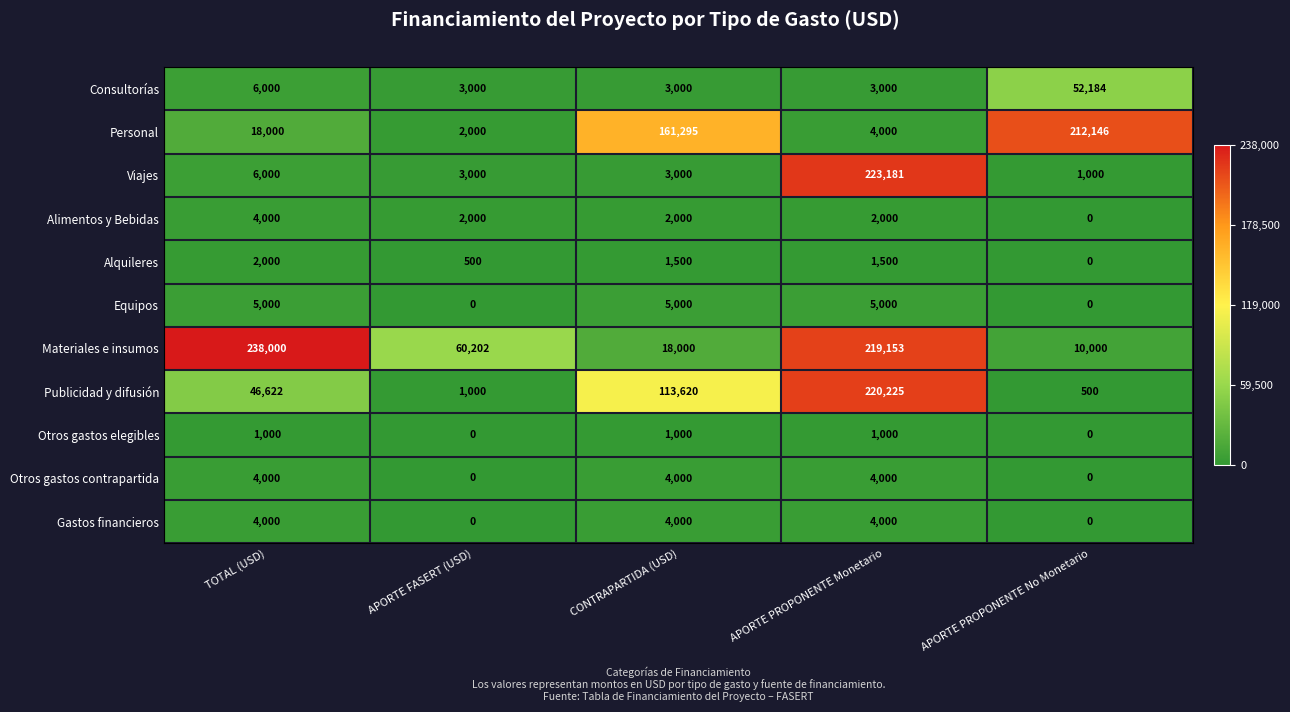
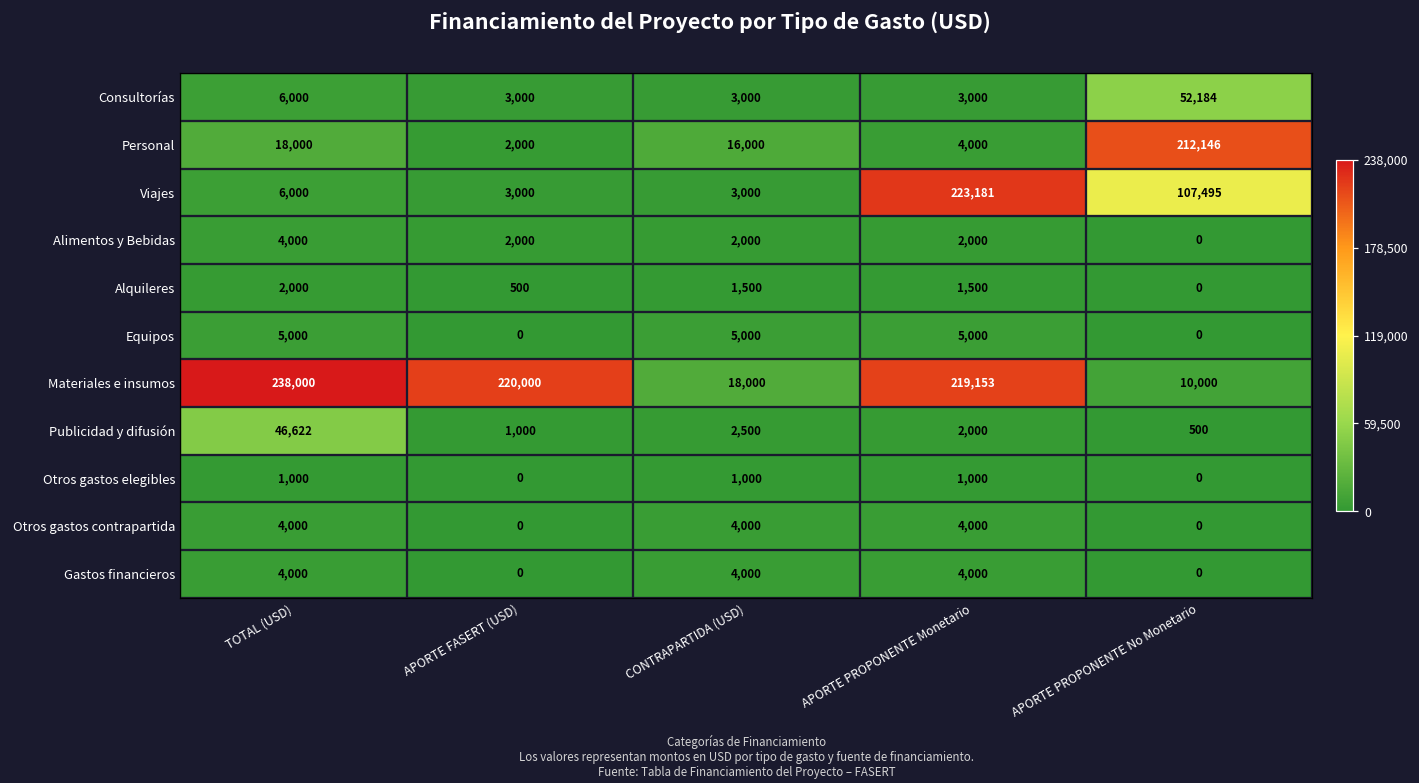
  {
    "Consultorías": {
      "TOTAL (USD)": "6,000",
      "APORTE FASERT (USD)": "3,000",
      "CONTRAPARTIDA (USD)": "3,000",
      "APORTE PROPONENTE Monetario": "3,000",
      "APORTE PROPONENTE No Monetario": "52,184"
    },
    "Personal": {
      "TOTAL (USD)": "18,000",
      "APORTE FASERT (USD)": "2,000",
-     "CONTRAPARTIDA (USD)": "161,295",
+     "CONTRAPARTIDA (USD)": "16,000",
      "APORTE PROPONENTE Monetario": "4,000",
      "APORTE PROPONENTE No Monetario": "212,146"
    },
    "Viajes": {
      "TOTAL (USD)": "6,000",
      "APORTE FASERT (USD)": "3,000",
      "CONTRAPARTIDA (USD)": "3,000",
      "APORTE PROPONENTE Monetario": "223,181",
-     "APORTE PROPONENTE No Monetario": "1,000"
+     "APORTE PROPONENTE No Monetario": "107,495"
    },
    "Alimentos y Bebidas": {
      "TOTAL (USD)": "4,000",
      "APORTE FASERT (USD)": "2,000",
      "CONTRAPARTIDA (USD)": "2,000",
      "APORTE PROPONENTE Monetario": "2,000",
      "APORTE PROPONENTE No Monetario": "0"
    },
    "Alquileres": {
      "TOTAL (USD)": "2,000",
      "APORTE FASERT (USD)": "500",
      "CONTRAPARTIDA (USD)": "1,500",
      "APORTE PROPONENTE Monetario": "1,500",
      "APORTE PROPONENTE No Monetario": "0"
    },
    "Equipos": {
      "TOTAL (USD)": "5,000",
      "APORTE FASERT (USD)": "0",
      "CONTRAPARTIDA (USD)": "5,000",
      "APORTE PROPONENTE Monetario": "5,000",
      "APORTE PROPONENTE No Monetario": "0"
    },
    "Materiales e insumos": {
      "TOTAL (USD)": "238,000",
-     "APORTE FASERT (USD)": "60,202",
+     "APORTE FASERT (USD)": "220,000",
      "CONTRAPARTIDA (USD)": "18,000",
      "APORTE PROPONENTE Monetario": "219,153",
      "APORTE PROPONENTE No Monetario": "10,000"
    },
    "Publicidad y difusión": {
      "TOTAL (USD)": "46,622",
      "APORTE FASERT (USD)": "1,000",
-     "CONTRAPARTIDA (USD)": "113,620",
-     "APORTE PROPONENTE Monetario": "220,225",
+     "CONTRAPARTIDA (USD)": "2,500",
+     "APORTE PROPONENTE Monetario": "2,000",
      "APORTE PROPONENTE No Monetario": "500"
    },
    "Otros gastos elegibles": {
      "TOTAL (USD)": "1,000",
      "APORTE FASERT (USD)": "0",
      "CONTRAPARTIDA (USD)": "1,000",
      "APORTE PROPONENTE Monetario": "1,000",
      "APORTE PROPONENTE No Monetario": "0"
    },
    "Otros gastos contrapartida": {
      "TOTAL (USD)": "4,000",
      "APORTE FASERT (USD)": "0",
      "CONTRAPARTIDA (USD)": "4,000",
      "APORTE PROPONENTE Monetario": "4,000",
      "APORTE PROPONENTE No Monetario": "0"
    },
    "Gastos financieros": {
      "TOTAL (USD)": "4,000",
      "APORTE FASERT (USD)": "0",
      "CONTRAPARTIDA (USD)": "4,000",
      "APORTE PROPONENTE Monetario": "4,000",
      "APORTE PROPONENTE No Monetario": "0"
    }
  }
